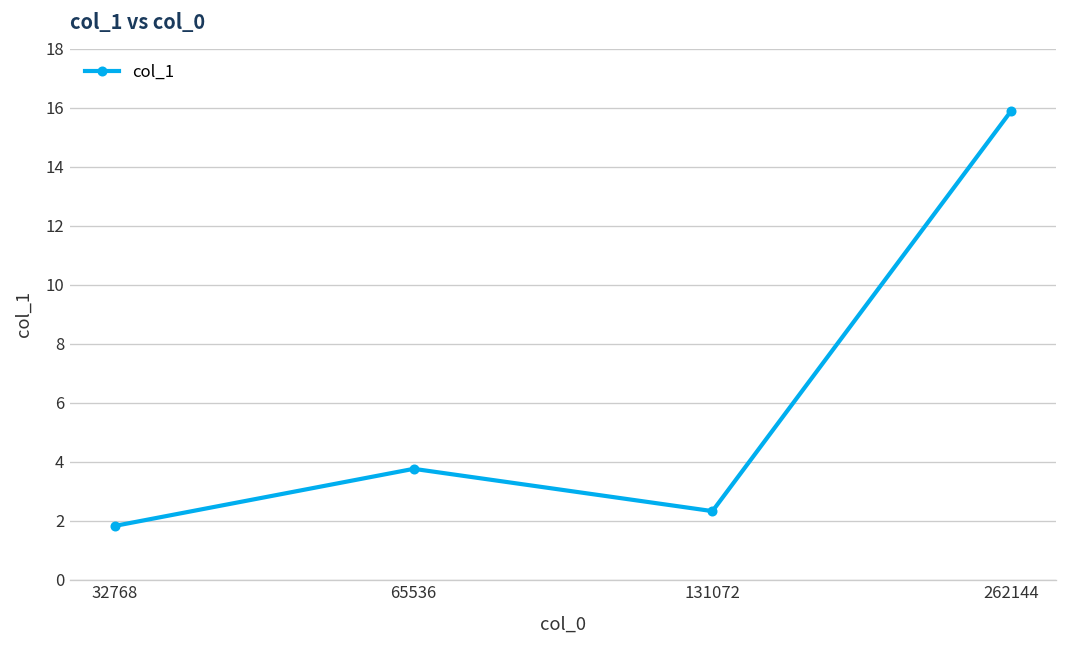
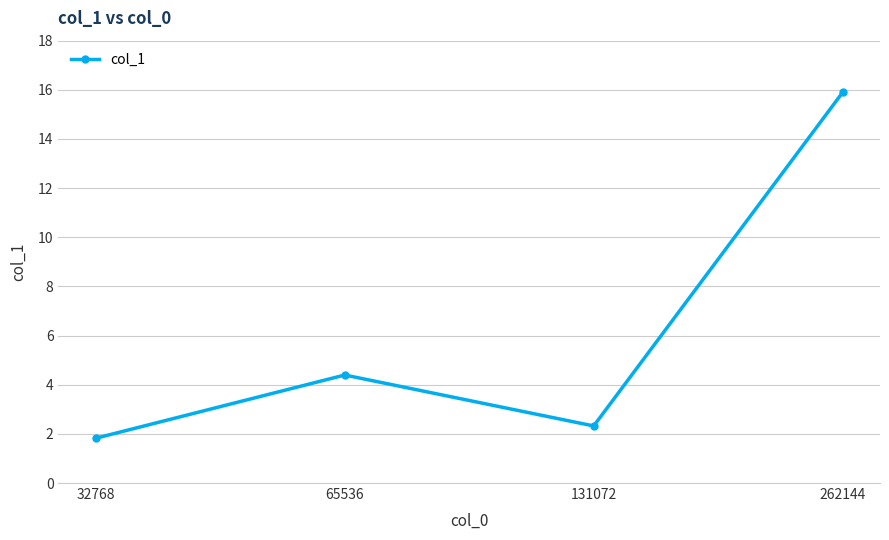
  {
    "32768": 1.8,
-   "65536": 3.8,
+   "65536": 4.4,
    "131072": 2.3,
    "262144": 15.9
  }
